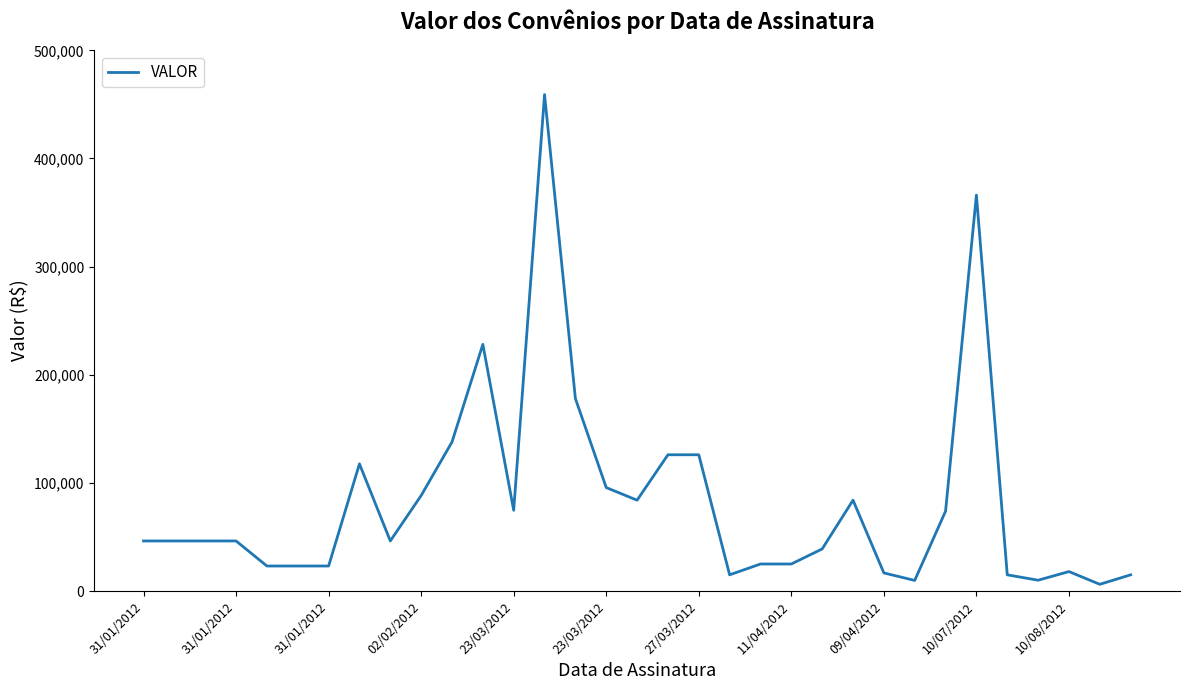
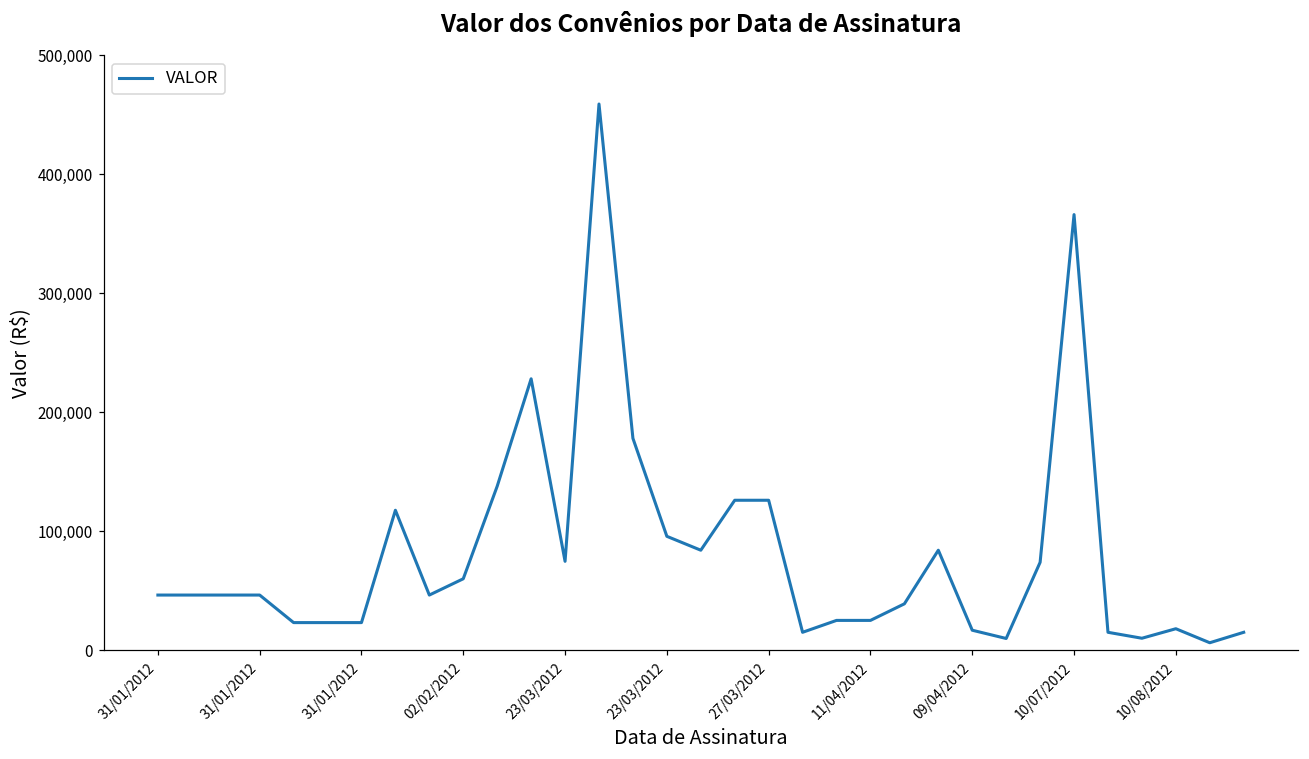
  {
-   "02/02/2012": "88,000",
+   "02/02/2012": "60,000",
    "11/04/2012": "25,000",
    "09/04/2012": "17,000",
    "10/07/2012": "366,000"
  }
